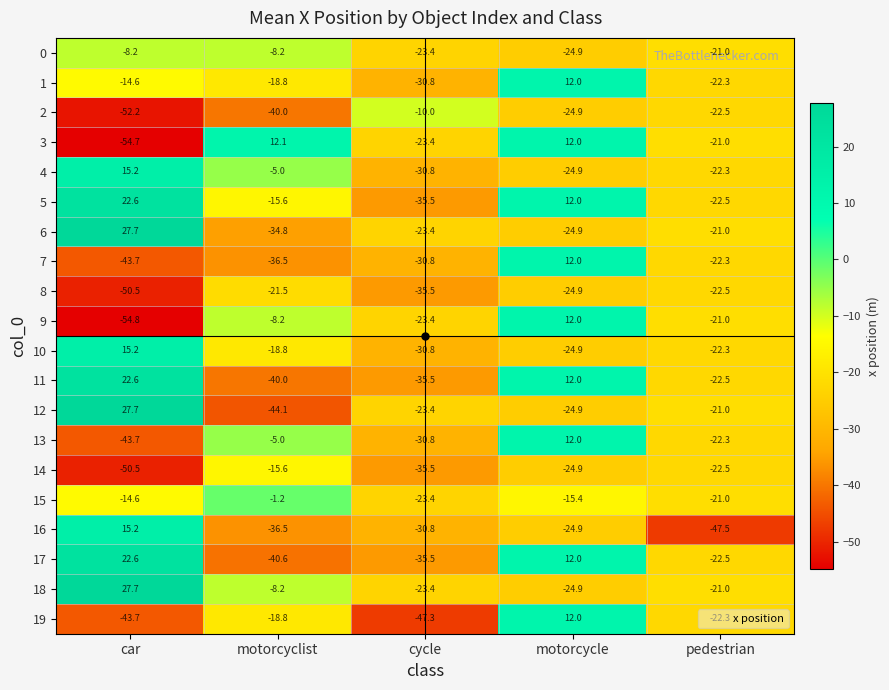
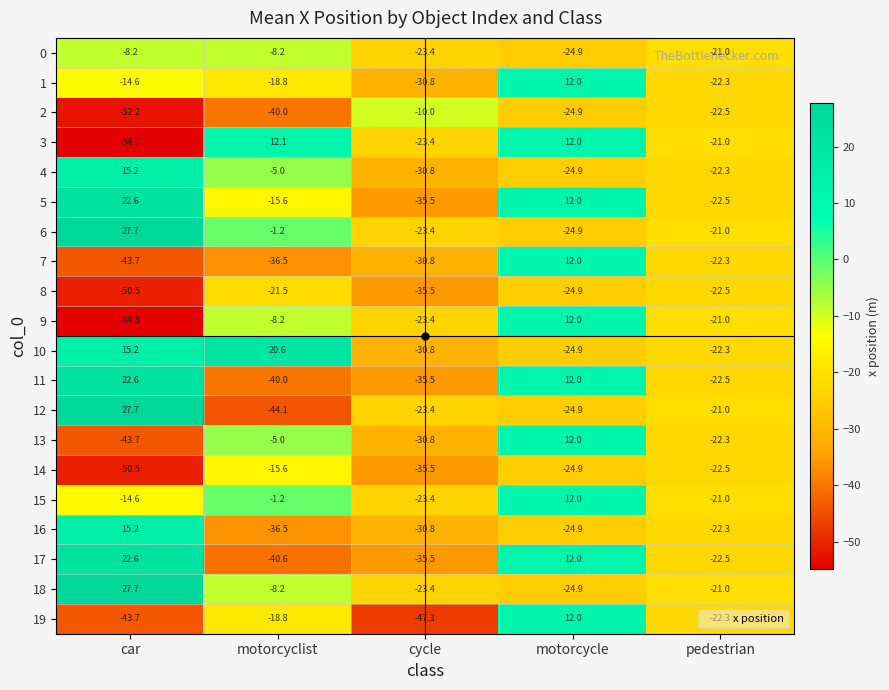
  {
    "0": {
      "car": -8.2,
      "motorcyclist": -8.2,
      "cycle": -23.4,
      "motorcycle": -24.9
    },
    "1": {
      "car": -14.6,
      "motorcyclist": -18.8,
      "cycle": -30.8,
      "motorcycle": 12.0,
      "pedestrian": -22.3
    },
    "2": {
      "car": -52.2,
      "motorcyclist": -40.0,
      "cycle": -10.0,
      "motorcycle": -24.9,
      "pedestrian": -22.5
    },
    "3": {
      "car": -54.7,
      "motorcyclist": 12.1,
      "cycle": -23.4,
      "motorcycle": 12.0,
      "pedestrian": -21.0
    },
    "4": {
      "car": 15.2,
      "motorcyclist": -5.0,
      "cycle": -30.8,
      "motorcycle": -24.9,
      "pedestrian": -22.3
    },
    "5": {
      "car": 22.6,
      "motorcyclist": -15.6,
      "cycle": -35.5,
      "motorcycle": 12.0,
      "pedestrian": -22.5
    },
    "6": {
      "car": 27.7,
-     "motorcyclist": -34.8,
+     "motorcyclist": -1.2,
      "cycle": -23.4,
      "motorcycle": -24.9,
      "pedestrian": -21.0
    },
    "7": {
      "car": -43.7,
      "motorcyclist": -36.5,
      "cycle": -30.8,
      "motorcycle": 12.0,
      "pedestrian": -22.3
    },
    "8": {
      "car": -50.5,
      "motorcyclist": -21.5,
      "cycle": -35.5,
      "motorcycle": -24.9,
      "pedestrian": -22.5
    },
    "9": {
      "car": -54.8,
      "motorcyclist": -8.2,
      "cycle": -23.4,
      "motorcycle": 12.0,
      "pedestrian": -21.0
    },
    "10": {
      "car": 15.2,
-     "motorcyclist": -18.8,
+     "motorcyclist": 20.6,
      "cycle": -30.8,
      "motorcycle": -24.9,
      "pedestrian": -22.3
    },
    "11": {
      "car": 22.6,
      "motorcyclist": -40.0,
      "cycle": -35.5,
      "motorcycle": 12.0,
      "pedestrian": -22.5
    },
    "12": {
      "car": 27.7,
      "motorcyclist": -44.1,
      "cycle": -23.4,
      "motorcycle": -24.9,
      "pedestrian": -21.0
    },
    "13": {
      "car": -43.7,
      "motorcyclist": -5.0,
      "cycle": -30.8,
      "motorcycle": 12.0,
      "pedestrian": -22.3
    },
    "14": {
      "car": -50.5,
      "motorcyclist": -15.6,
      "cycle": -35.5,
      "motorcycle": -24.9,
      "pedestrian": -22.5
    },
    "15": {
      "car": -14.6,
      "motorcyclist": -1.2,
      "cycle": -23.4,
-     "motorcycle": -15.4,
+     "motorcycle": 12.0,
      "pedestrian": -21.0
    },
    "16": {
      "car": 15.2,
      "motorcyclist": -36.5,
      "cycle": -30.8,
      "motorcycle": -24.9,
-     "pedestrian": -47.5
+     "pedestrian": -22.3
    },
    "17": {
      "car": 22.6,
      "motorcyclist": -40.6,
      "cycle": -35.5,
      "motorcycle": 12.0,
      "pedestrian": -22.5
    },
    "18": {
      "car": 27.7,
      "motorcyclist": -8.2,
      "cycle": -23.4,
      "motorcycle": -24.9,
      "pedestrian": -21.0
    },
    "19": {
      "car": -43.7,
      "motorcyclist": -18.8,
      "cycle": -47.3,
      "motorcycle": 12.0
    }
  }
